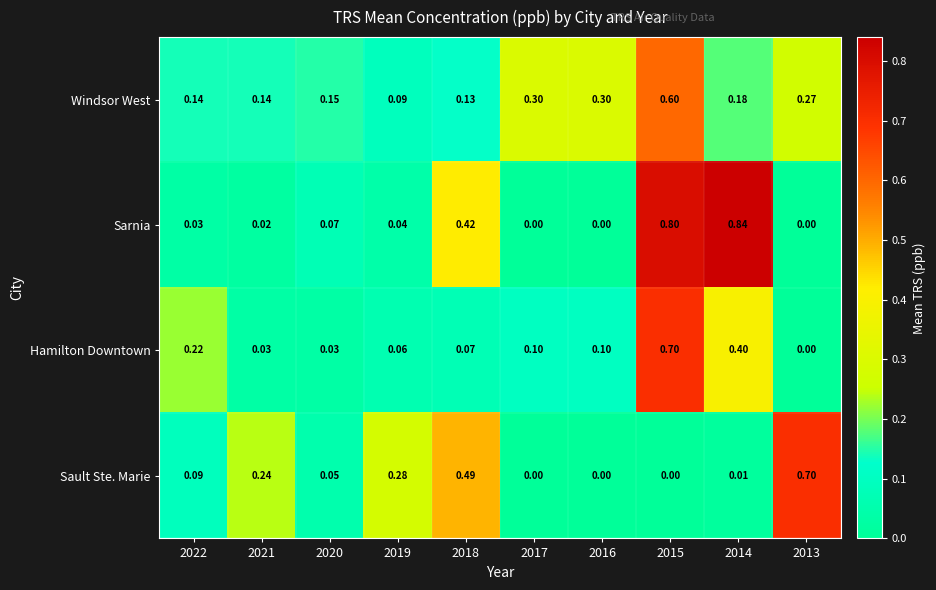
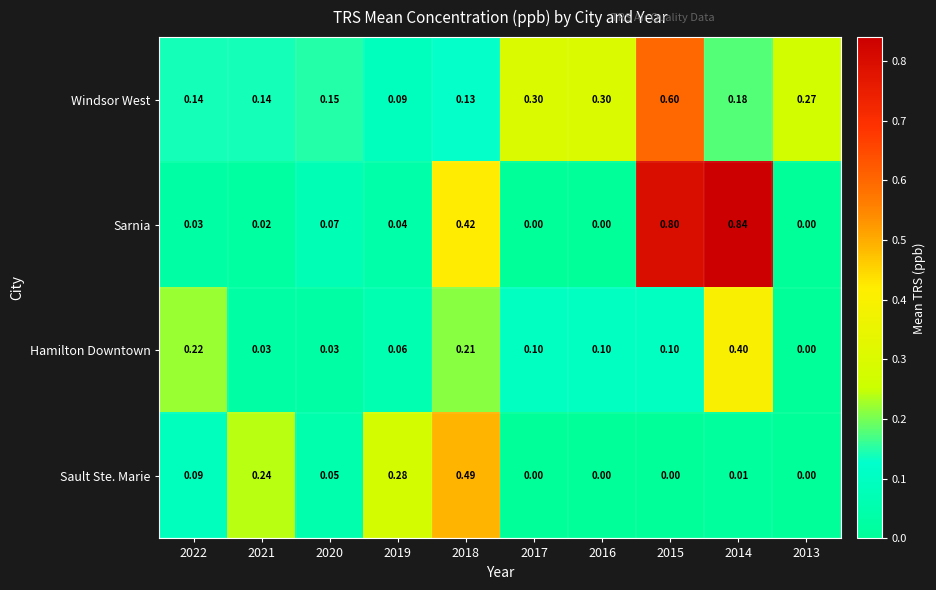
  {
    "Windsor West": {
      "2022": 0.14,
      "2021": 0.14,
      "2020": 0.15,
      "2019": 0.09,
      "2018": 0.13,
      "2017": 0.30,
      "2016": 0.30,
      "2015": 0.60,
      "2014": 0.18,
      "2013": 0.27
    },
    "Sarnia": {
      "2022": 0.03,
      "2021": 0.02,
      "2020": 0.07,
      "2019": 0.04,
      "2018": 0.42,
      "2017": 0.00,
      "2016": 0.00,
      "2015": 0.80,
      "2014": 0.84,
      "2013": 0.00
    },
    "Hamilton Downtown": {
      "2022": 0.22,
      "2021": 0.03,
      "2020": 0.03,
      "2019": 0.06,
-     "2018": 0.07,
+     "2018": 0.21,
      "2017": 0.10,
      "2016": 0.10,
-     "2015": 0.70,
+     "2015": 0.10,
      "2014": 0.40,
      "2013": 0.00
    },
    "Sault Ste. Marie": {
      "2022": 0.09,
      "2021": 0.24,
      "2020": 0.05,
      "2019": 0.28,
      "2018": 0.49,
      "2017": 0.00,
      "2016": 0.00,
      "2015": 0.00,
      "2014": 0.01,
-     "2013": 0.70
+     "2013": 0.00
    }
  }
